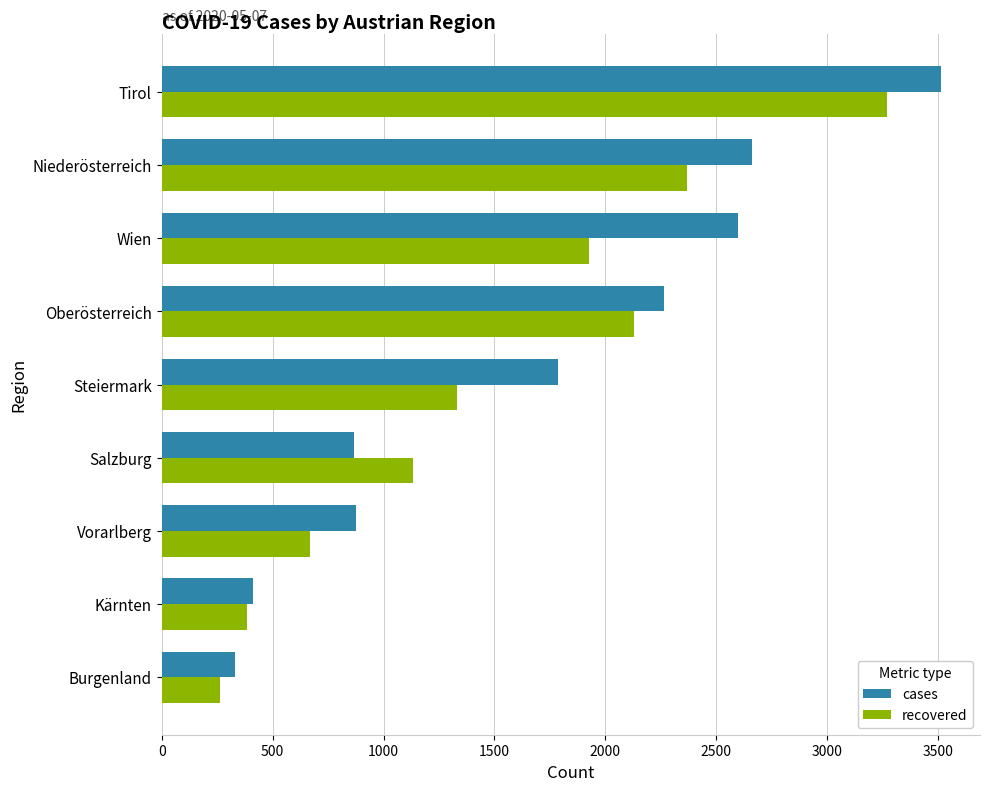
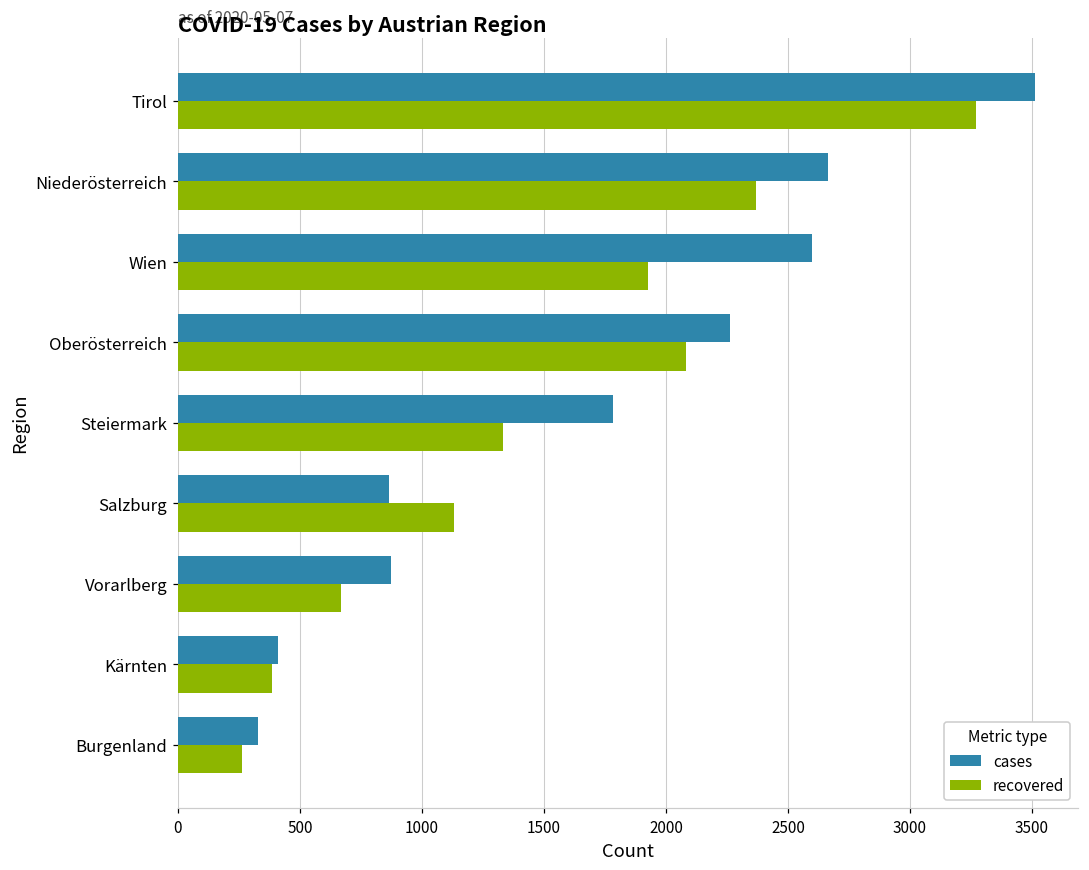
  {
    "cases": {
      "Tirol": 3510,
      "Niederösterreich": 2660,
      "Wien": 2600,
      "Oberösterreich": 2260,
      "Steiermark": 1790,
      "Salzburg": 870,
      "Vorarlberg": 880,
      "Kärnten": 410,
      "Burgenland": 330
    },
    "recovered": {
      "Tirol": 3270,
      "Niederösterreich": 2370,
      "Wien": 1930,
-     "Oberösterreich": 2130,
+     "Oberösterreich": 2080,
      "Steiermark": 1330,
      "Salzburg": 1130,
      "Vorarlberg": 670,
      "Kärnten": 390,
      "Burgenland": 260
    }
  }
